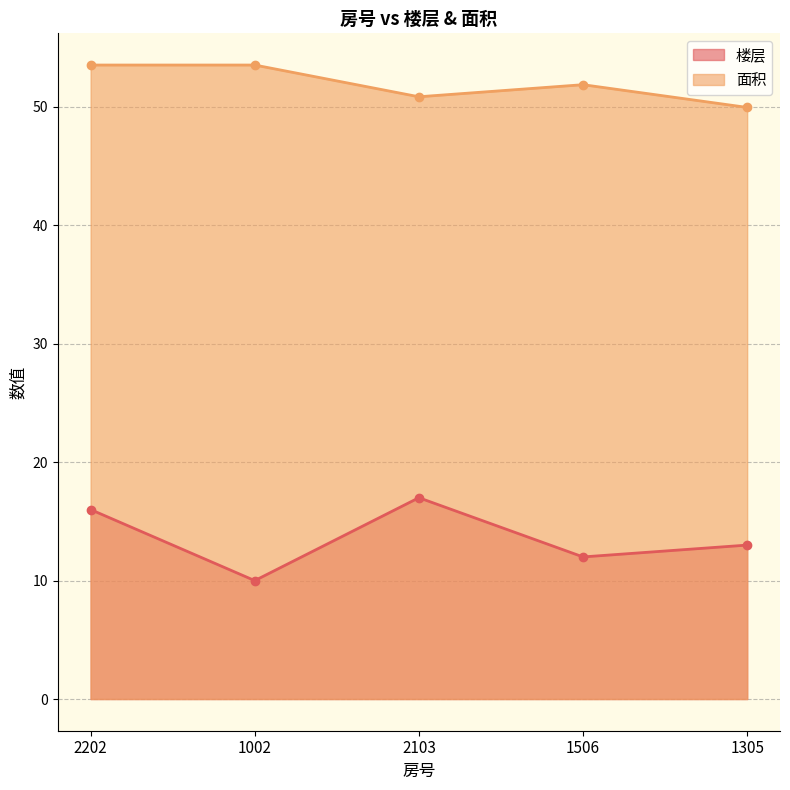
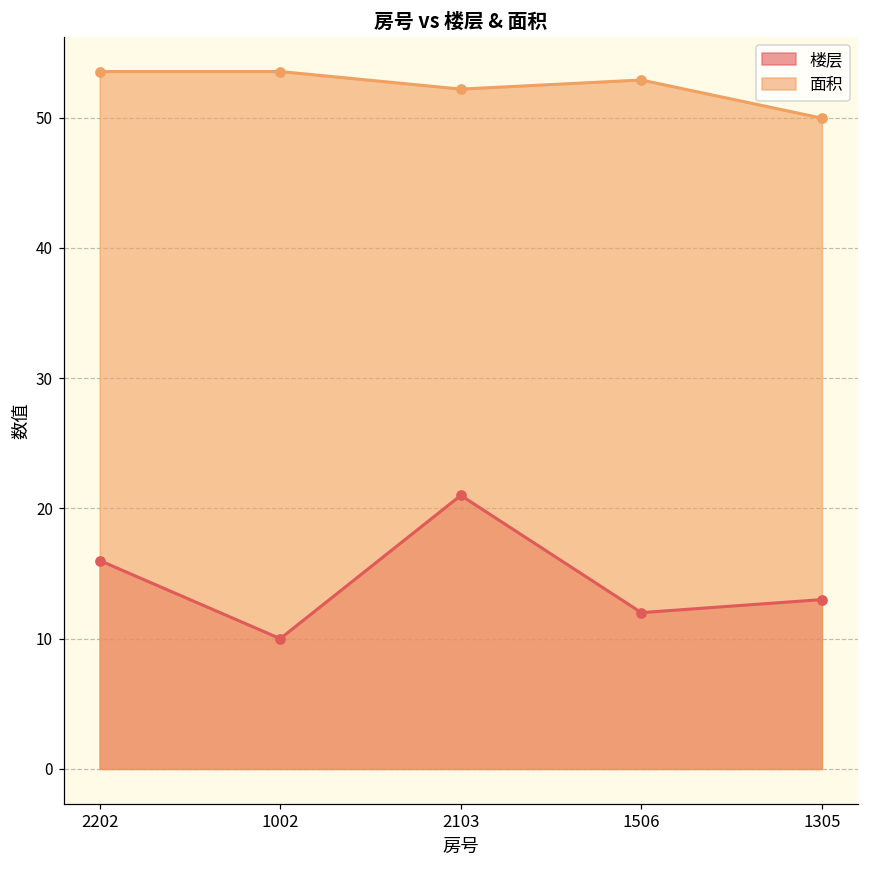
  {
    "楼层": {
      "2202": 16,
      "1002": 10,
-     "2103": 17,
+     "2103": 21,
      "1506": 12,
      "1305": 13
    },
    "面积": {
      "2202": 53.5,
      "1002": 53.5,
-     "2103": 50.9,
-     "1506": 51.9,
+     "2103": 52.2,
+     "1506": 52.9,
      "1305": 50.0
    }
  }
